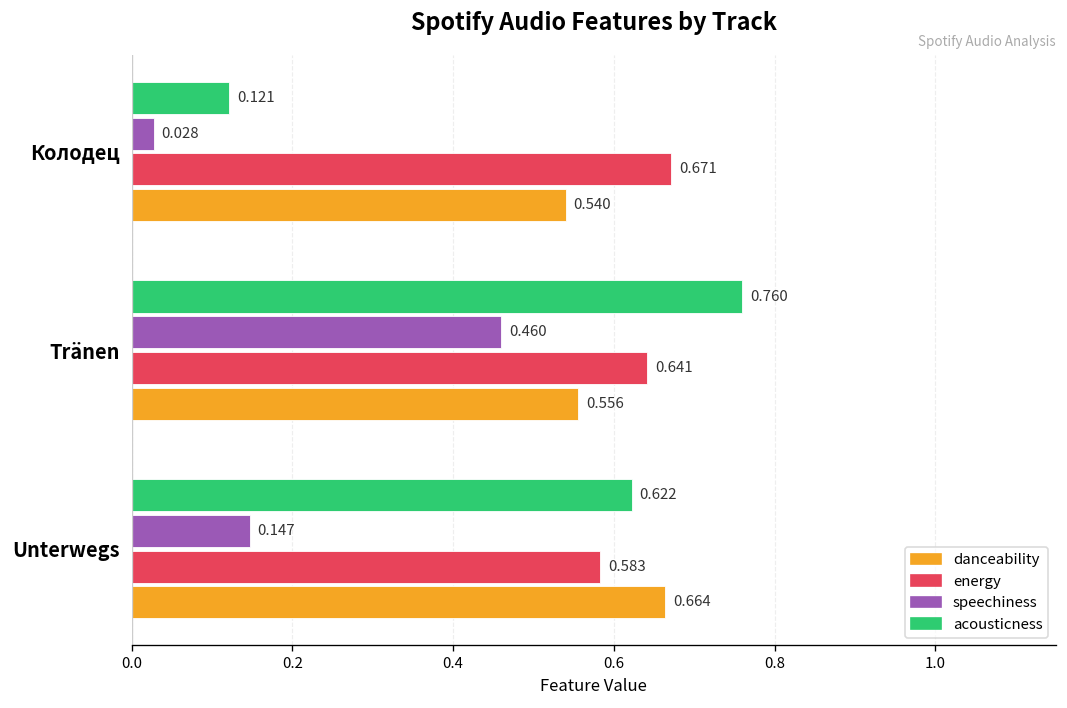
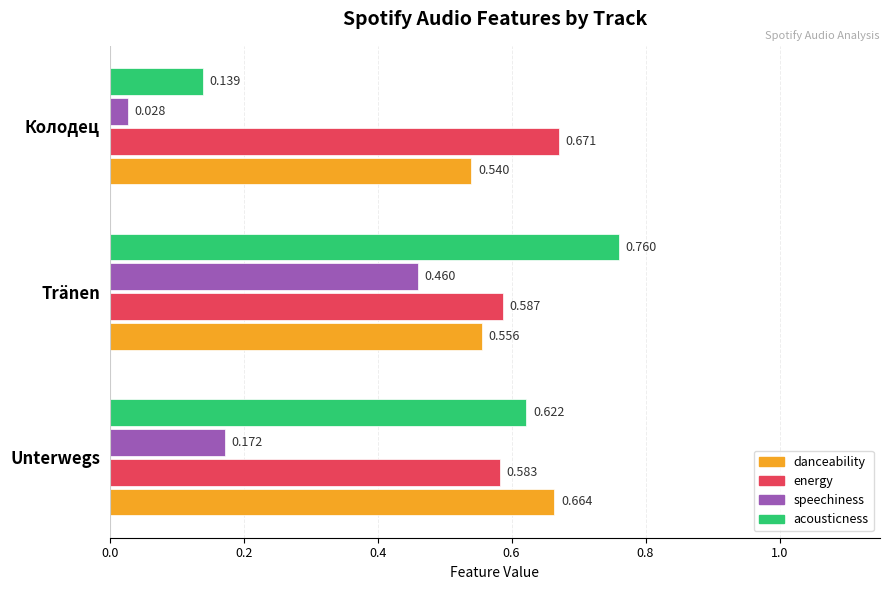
  {
    "danceability": {
      "Колодец": 0.540,
      "Tränen": 0.556,
      "Unterwegs": 0.664
    },
    "energy": {
      "Колодец": 0.671,
-     "Tränen": 0.641,
+     "Tränen": 0.587,
      "Unterwegs": 0.583
    },
    "speechiness": {
      "Колодец": 0.028,
      "Tränen": 0.460,
-     "Unterwegs": 0.147
+     "Unterwegs": 0.172
    },
    "acousticness": {
-     "Колодец": 0.121,
+     "Колодец": 0.139,
      "Tränen": 0.760,
      "Unterwegs": 0.622
    }
  }
